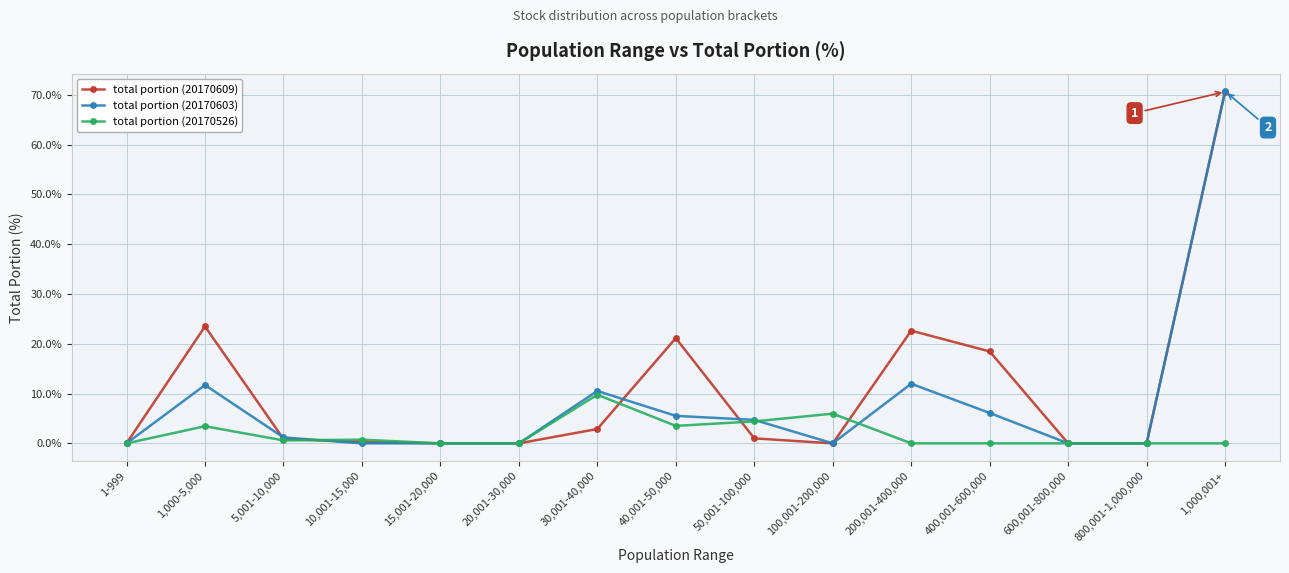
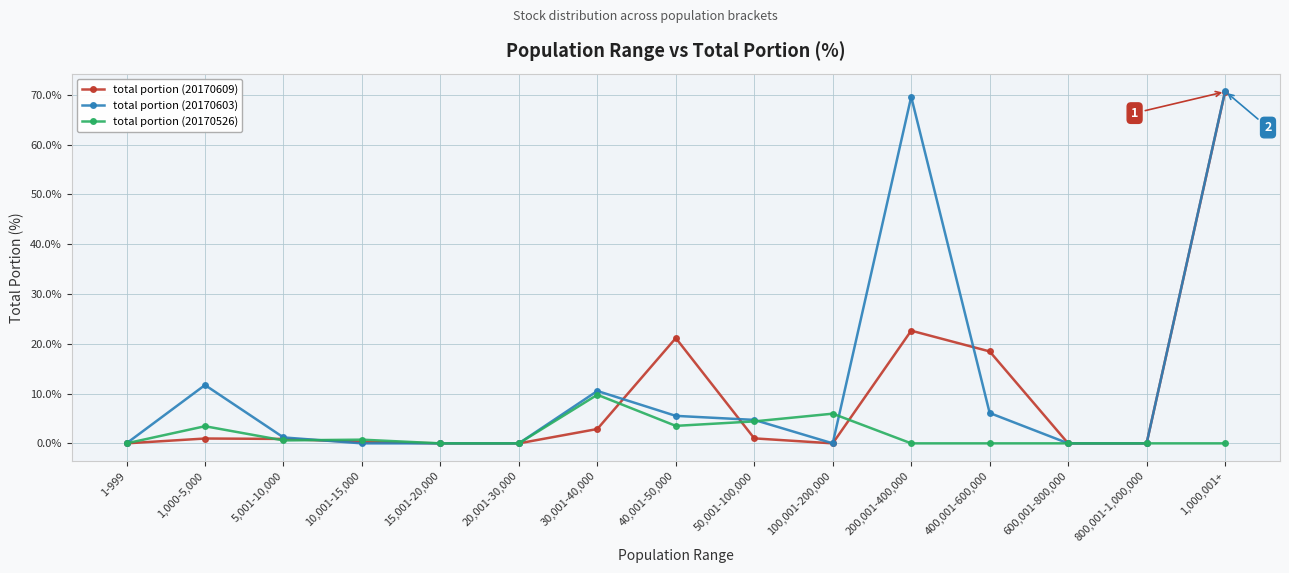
  {
    "total portion (20170609)": {
-     "1,000-5,000": "23%",
+     "1,000-5,000": "1%",
      "30,001-40,000": "3%",
      "40,001-50,000": "21%",
      "50,001-100,000": "1%",
      "200,001-400,000": "23%",
      "400,001-600,000": "18%"
    },
    "total portion (20170603)": {
      "1,000-5,000": "12%",
      "30,001-40,000": "11%",
      "40,001-50,000": "6%",
-     "200,001-400,000": "12%",
+     "200,001-400,000": "70%",
      "400,001-600,000": "6%"
    },
    "total portion (20170526)": {
      "1,000-5,000": "3%",
      "30,001-40,000": "10%",
      "40,001-50,000": "4%",
      "100,001-200,000": "6%",
      "200,001-400,000": "0%",
      "400,001-600,000": "0%",
      "1,000,001+": "0%"
    }
  }
